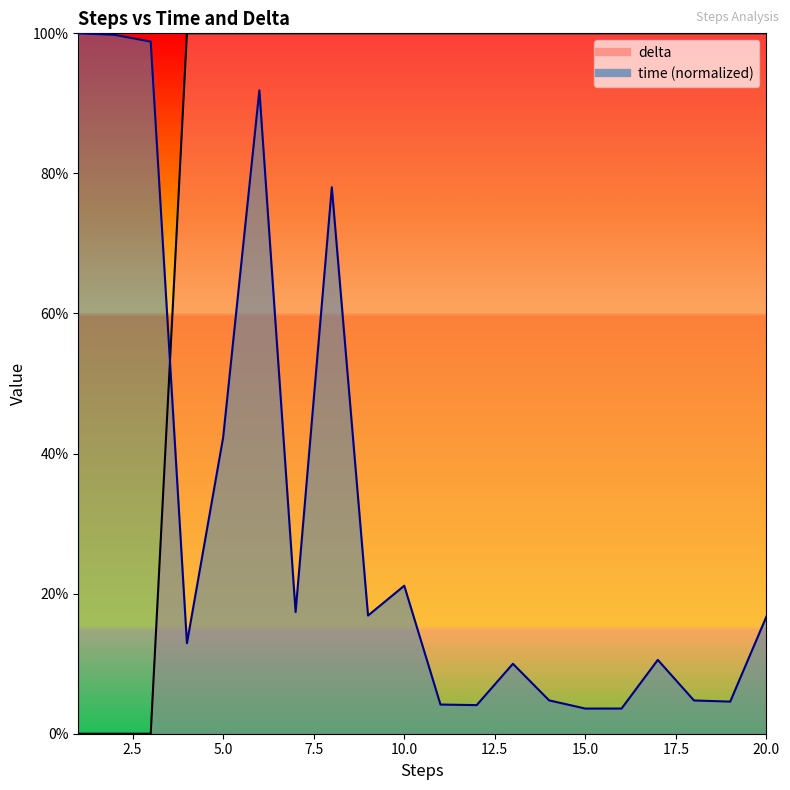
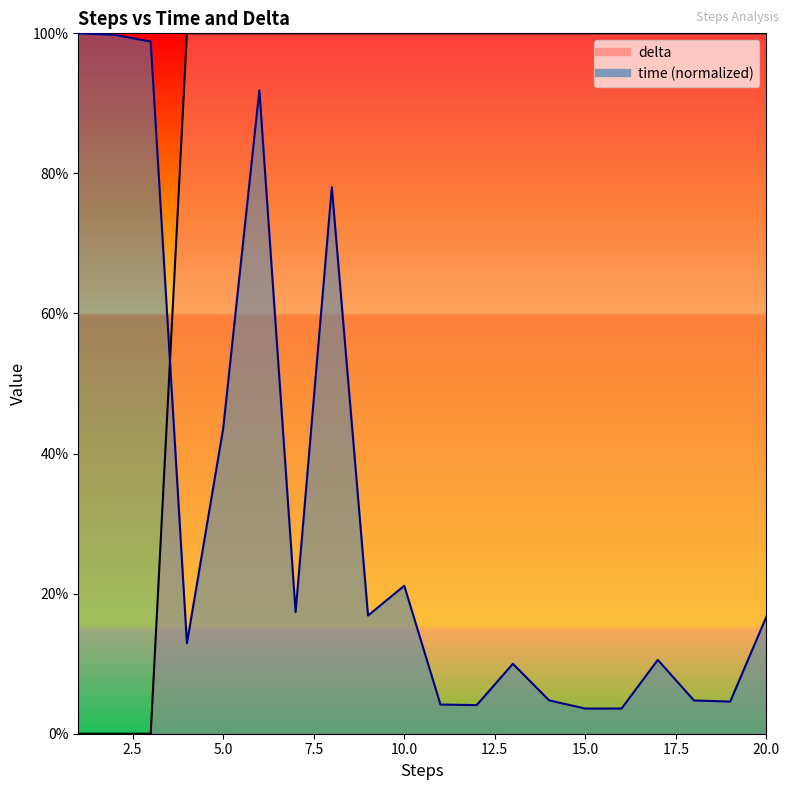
  {
    "delta": {
      "5.0": "100%",
      "10.0": "100%",
      "15.0": "100%",
      "20.0": "100%"
    },
    "time (normalized)": {
-     "5.0": "42%",
+     "5.0": "44%",
      "10.0": "21%",
      "15.0": "4%",
      "20.0": "17%"
    }
  }
